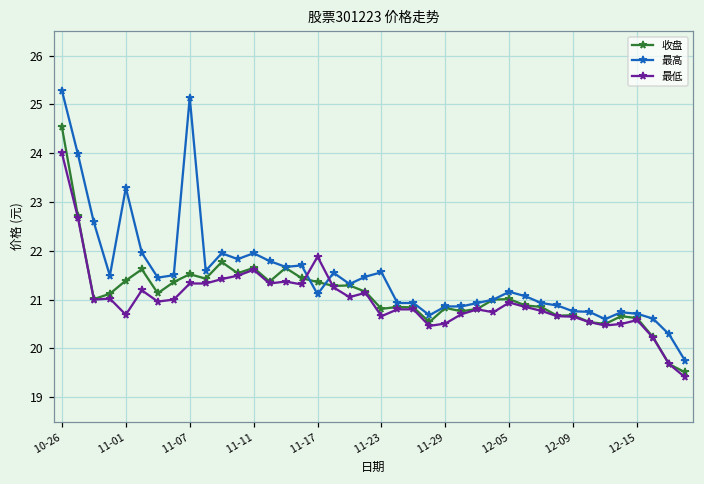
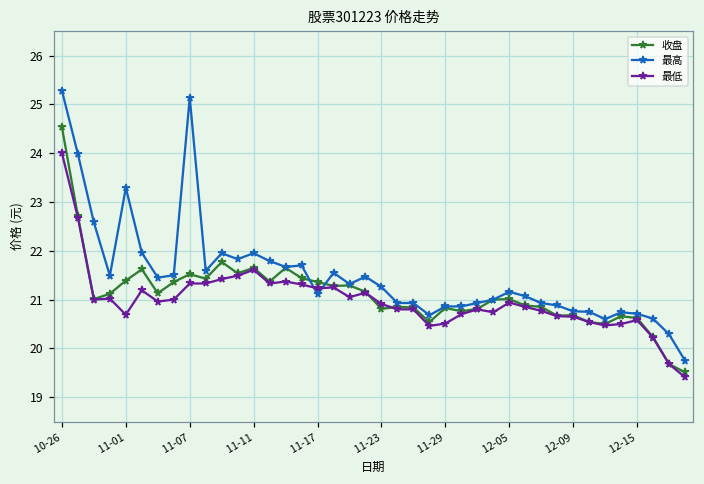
  {
    "收盘": {
      "10-26": 24.5,
      "11-01": 21.4,
      "11-07": 21.5,
      "11-17": 21.4,
      "11-23": 20.8,
      "12-05": 21.0
    },
    "最高": {
      "10-26": 25.3,
      "11-01": 23.3,
      "11-07": 25.1,
      "11-11": 22.0,
      "11-17": 21.1,
-     "11-23": 21.6,
+     "11-23": 21.3,
      "12-05": 21.2,
      "12-09": 20.8,
      "12-15": 20.7
    },
    "最低": {
      "10-26": 24.0,
      "11-01": 20.7,
      "11-07": 21.3,
-     "11-17": 21.9,
-     "11-23": 20.7,
+     "11-17": 21.2,
+     "11-23": 20.9,
      "11-29": 20.5,
      "12-05": 20.9
    }
  }
